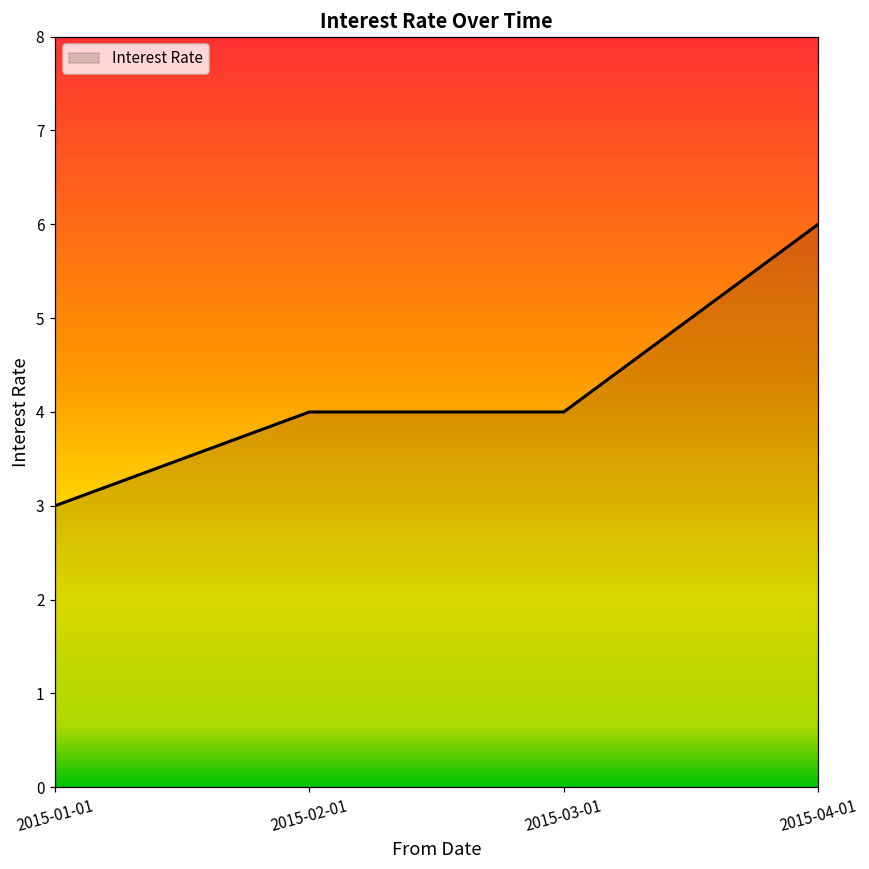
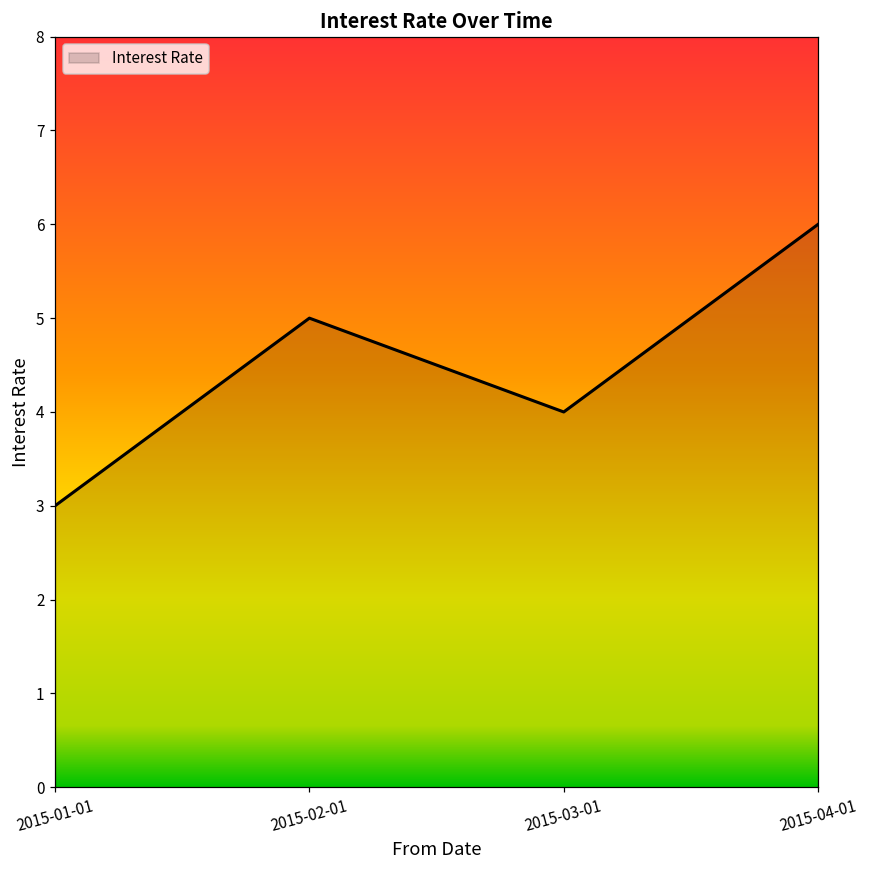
  {
    "2015-01-01": 3,
-   "2015-02-01": 4,
+   "2015-02-01": 5,
    "2015-03-01": 4,
    "2015-04-01": 6
  }
